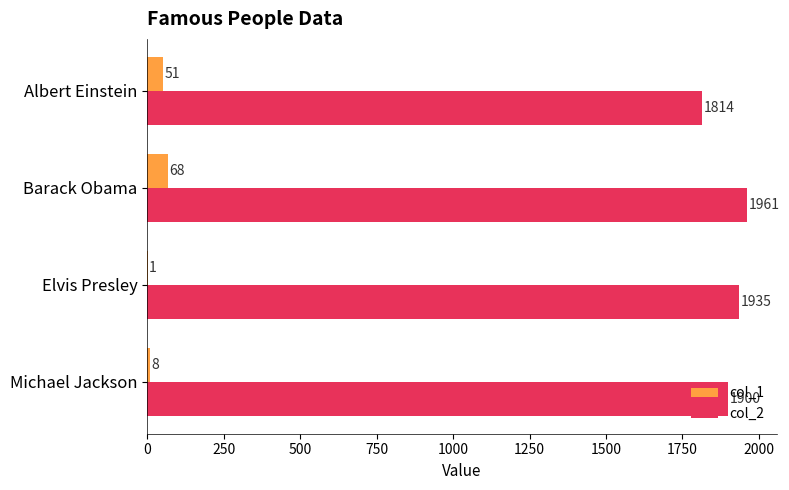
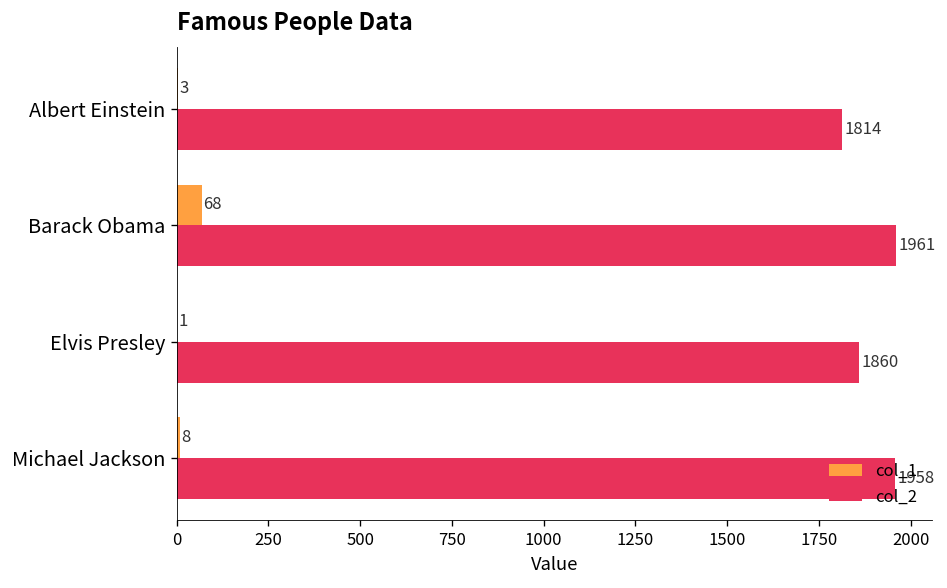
  {
    "col_1": {
-     "Albert Einstein": 51,
+     "Albert Einstein": 3,
      "Barack Obama": 68,
      "Elvis Presley": 1,
      "Michael Jackson": 8
    },
    "col_2": {
      "Albert Einstein": 1814,
      "Barack Obama": 1961,
-     "Elvis Presley": 1935,
-     "Michael Jackson": 1900
+     "Elvis Presley": 1860,
+     "Michael Jackson": 1958
    }
  }
